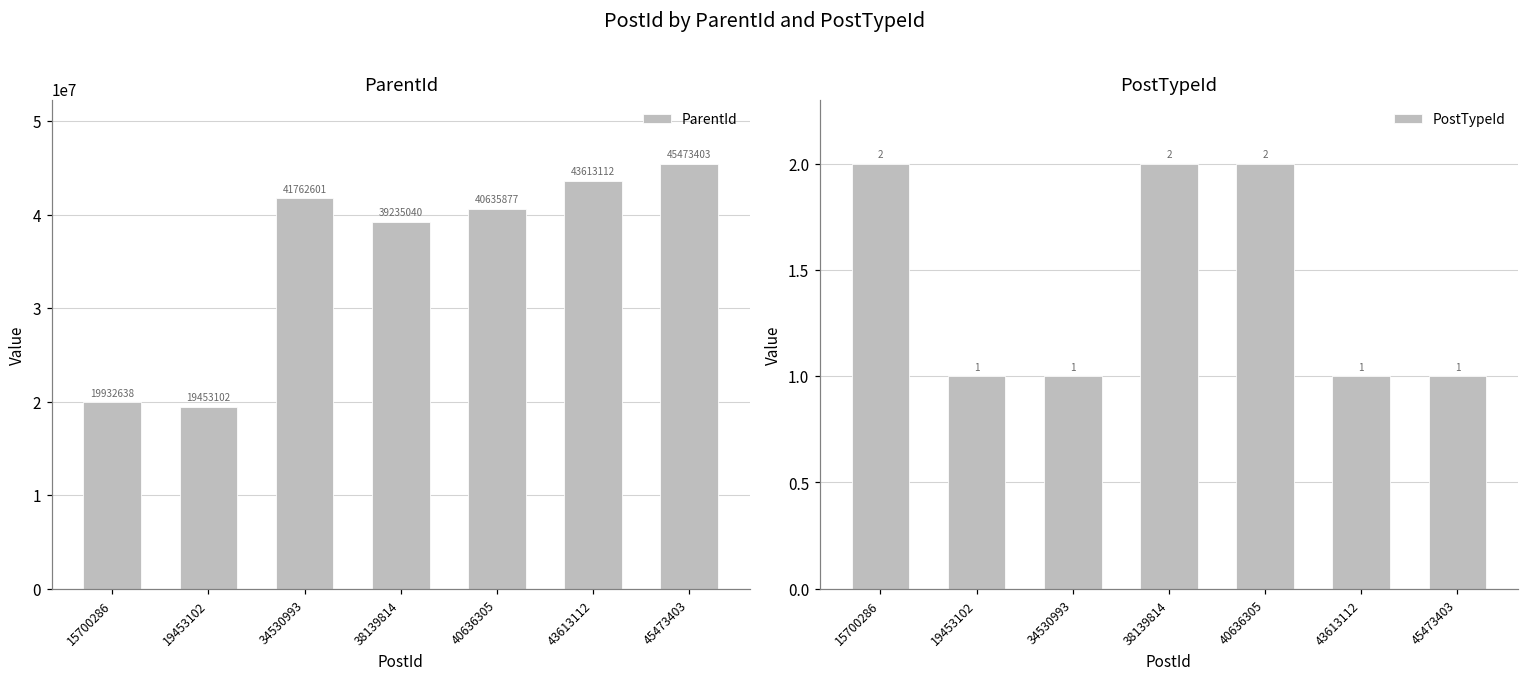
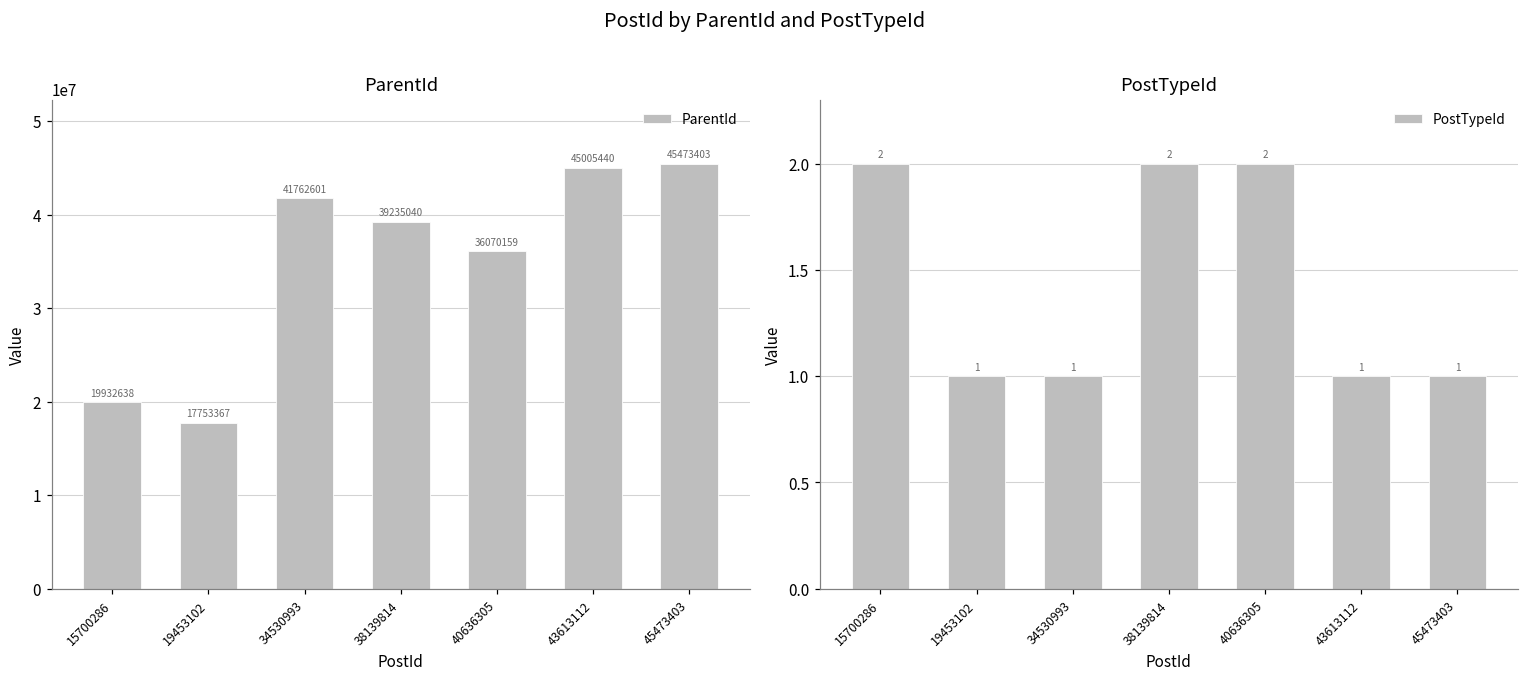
  {
    "ParentId": {
      "15700286": 19932638,
-     "19453102": 19453102,
+     "19453102": 17753367,
      "34530993": 41762601,
      "38139814": 39235040,
-     "40636305": 40635877,
-     "43613112": 43613112,
+     "40636305": 36070159,
+     "43613112": 45005440,
      "45473403": 45473403
    },
    "PostTypeId": {
      "15700286": 2,
      "19453102": 1,
      "34530993": 1,
      "38139814": 2,
      "40636305": 2,
      "43613112": 1,
      "45473403": 1
    }
  }
